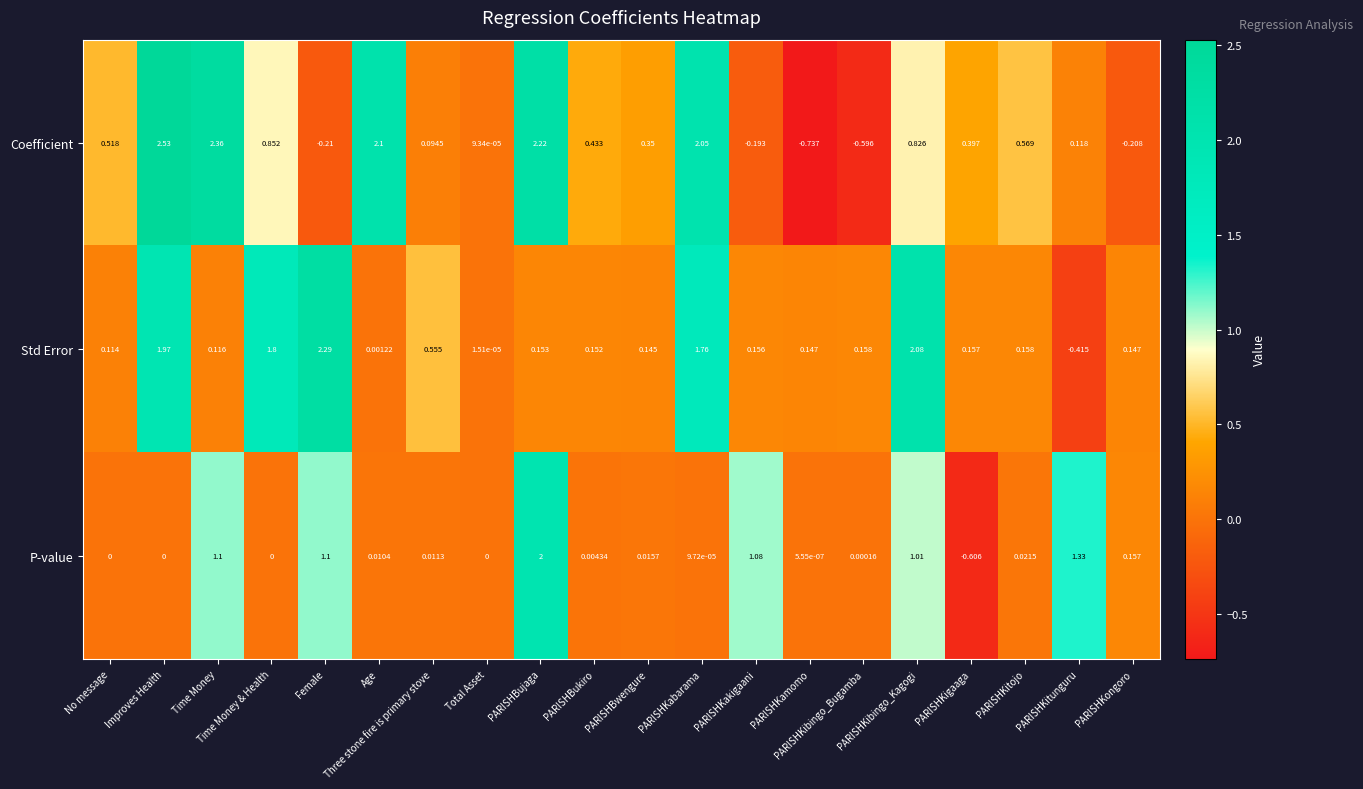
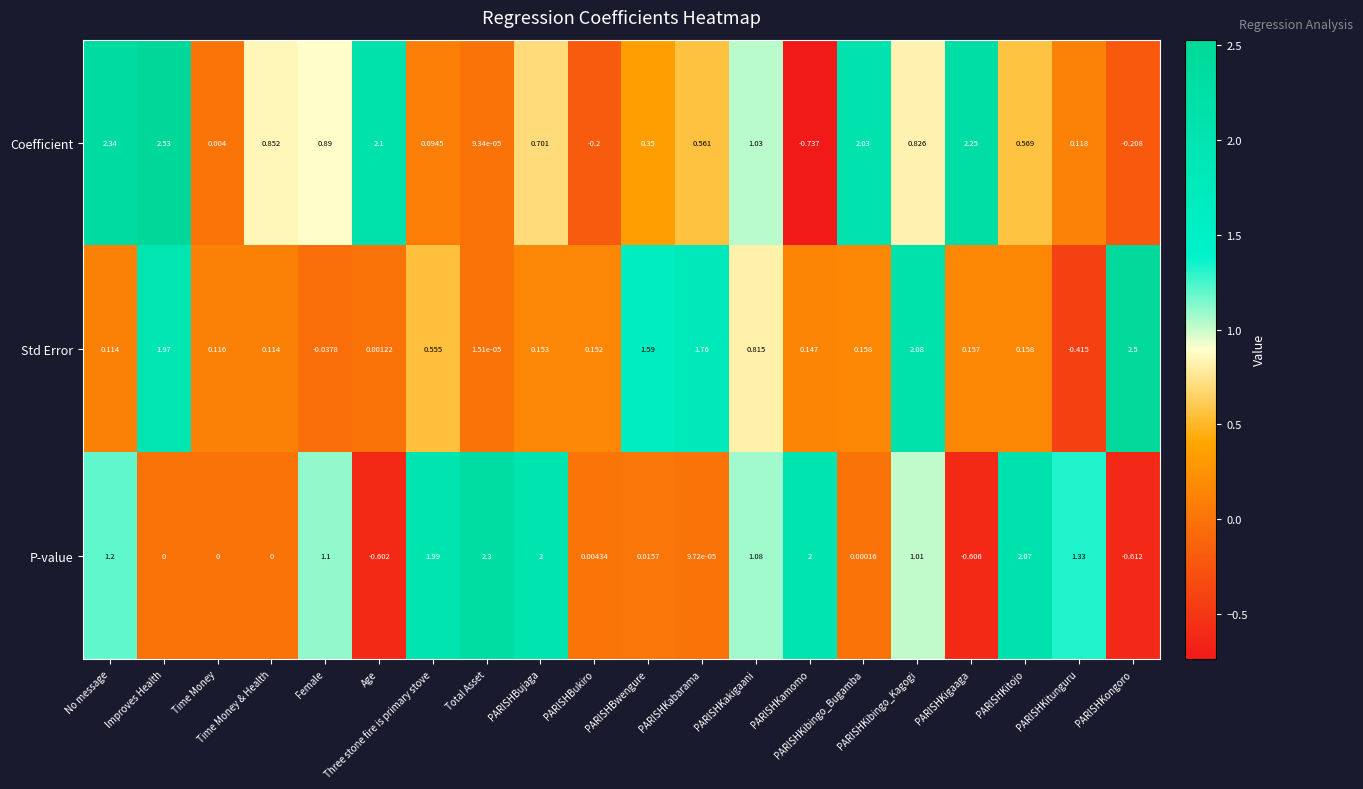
  {
    "Coefficient": {
-     "No message": "0.518",
+     "No message": "2.34",
      "Improves Health": "2.53",
-     "Time Money": "2.36",
+     "Time Money": "0.004",
      "Time Money & Health": "0.852",
-     "Female": "-0.21",
+     "Female": "0.89",
      "Age": "2.1",
      "Three stone fire is primary stove": "0.0945",
      "Total Asset": "9.34e-05",
-     "PARISHBujaga": "2.22",
-     "PARISHBukiro": "0.433",
+     "PARISHBujaga": "0.701",
+     "PARISHBukiro": "-0.2",
      "PARISHBwengure": "0.35",
-     "PARISHKabarama": "2.05",
-     "PARISHKakigaani": "-0.193",
+     "PARISHKabarama": "0.561",
+     "PARISHKakigaani": "1.03",
      "PARISHKamomo": "-0.737",
-     "PARISHKibingo_Bugamba": "-0.596",
+     "PARISHKibingo_Bugamba": "2.03",
      "PARISHKibingo_Kagogi": "0.826",
-     "PARISHKigaaga": "0.397",
+     "PARISHKigaaga": "2.25",
      "PARISHKitojo": "0.569",
      "PARISHKitunguru": "0.118",
      "PARISHKongoro": "-0.208"
    },
    "Std Error": {
      "No message": "0.114",
      "Improves Health": "1.97",
      "Time Money": "0.116",
-     "Time Money & Health": "1.8",
-     "Female": "2.29",
+     "Time Money & Health": "0.114",
+     "Female": "-0.0378",
      "Age": "0.00122",
      "Three stone fire is primary stove": "0.555",
      "Total Asset": "1.51e-05",
      "PARISHBujaga": "0.153",
      "PARISHBukiro": "0.152",
-     "PARISHBwengure": "0.145",
+     "PARISHBwengure": "1.59",
      "PARISHKabarama": "1.76",
-     "PARISHKakigaani": "0.156",
+     "PARISHKakigaani": "0.815",
      "PARISHKamomo": "0.147",
      "PARISHKibingo_Bugamba": "0.158",
      "PARISHKibingo_Kagogi": "2.08",
      "PARISHKigaaga": "0.157",
      "PARISHKitojo": "0.158",
      "PARISHKitunguru": "-0.415",
-     "PARISHKongoro": "0.147"
+     "PARISHKongoro": "2.5"
    },
    "P-value": {
-     "No message": "0",
+     "No message": "1.2",
      "Improves Health": "0",
-     "Time Money": "1.1",
+     "Time Money": "0",
      "Time Money & Health": "0",
      "Female": "1.1",
-     "Age": "0.0104",
-     "Three stone fire is primary stove": "0.0113",
-     "Total Asset": "0",
+     "Age": "-0.602",
+     "Three stone fire is primary stove": "1.99",
+     "Total Asset": "2.3",
      "PARISHBujaga": "2",
      "PARISHBukiro": "0.00434",
      "PARISHBwengure": "0.0157",
      "PARISHKabarama": "9.72e-05",
      "PARISHKakigaani": "1.08",
-     "PARISHKamomo": "5.55e-07",
+     "PARISHKamomo": "2",
      "PARISHKibingo_Bugamba": "0.00016",
      "PARISHKibingo_Kagogi": "1.01",
      "PARISHKigaaga": "-0.606",
-     "PARISHKitojo": "0.0215",
+     "PARISHKitojo": "2.07",
      "PARISHKitunguru": "1.33",
-     "PARISHKongoro": "0.157"
+     "PARISHKongoro": "-0.612"
    }
  }
